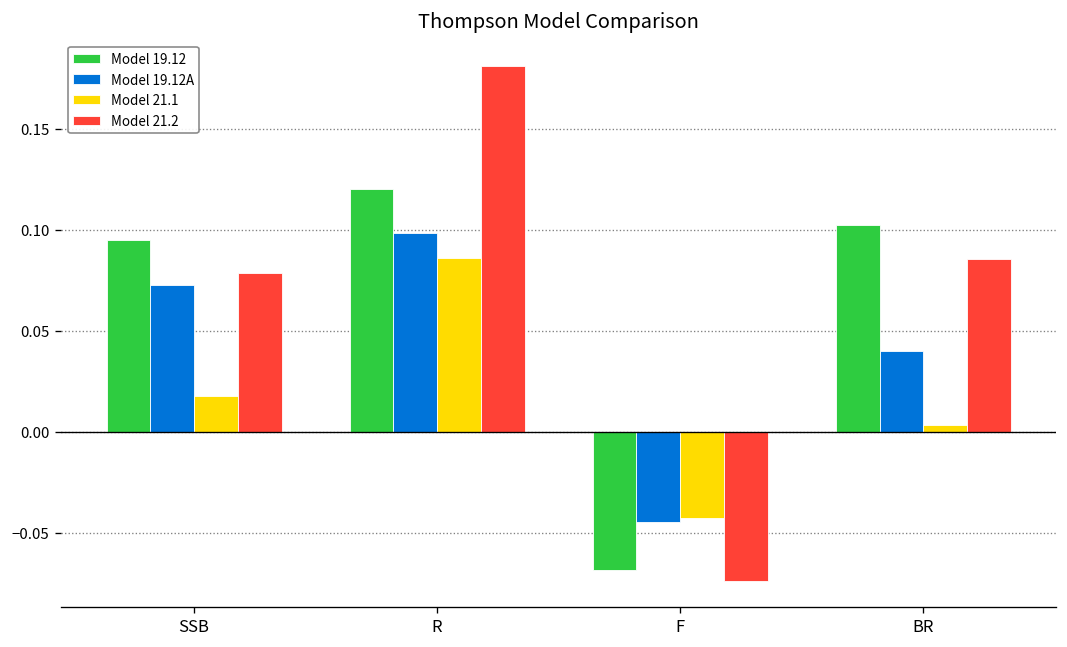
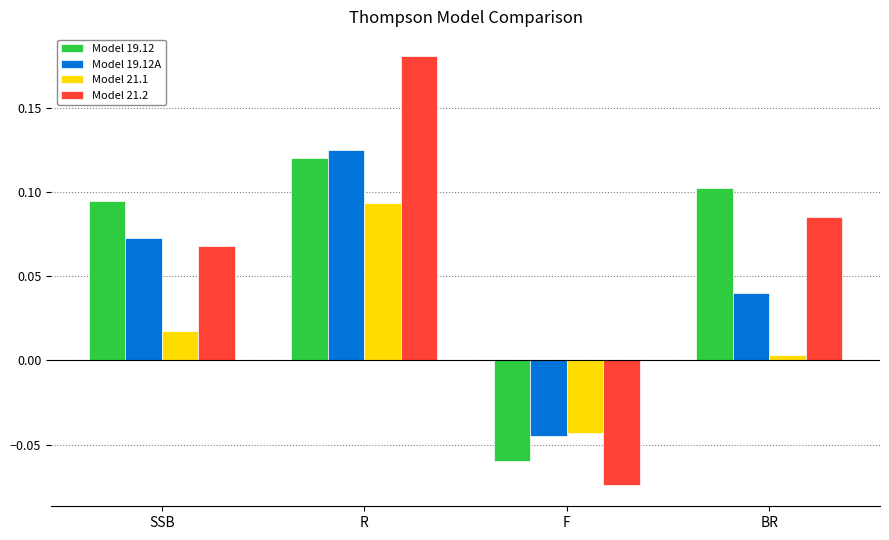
  {
    "Model 19.12": {
      "SSB": 0.095,
      "R": 0.120,
-     "F": -0.068,
+     "F": -0.060,
      "BR": 0.102
    },
    "Model 19.12A": {
      "SSB": 0.073,
-     "R": 0.099,
+     "R": 0.125,
      "F": -0.045,
      "BR": 0.040
    },
    "Model 21.1": {
      "SSB": 0.018,
-     "R": 0.086,
+     "R": 0.093,
      "F": -0.043,
      "BR": 0.003
    },
    "Model 21.2": {
-     "SSB": 0.079,
+     "SSB": 0.068,
      "R": 0.181,
      "F": -0.074,
      "BR": 0.085
    }
  }
